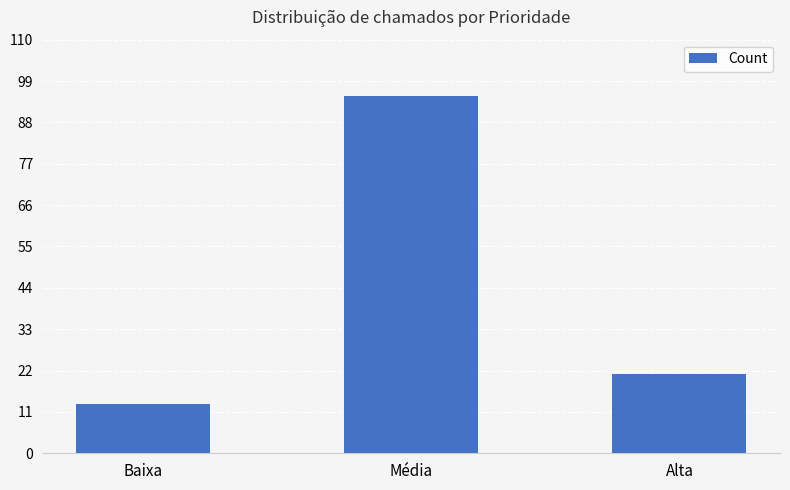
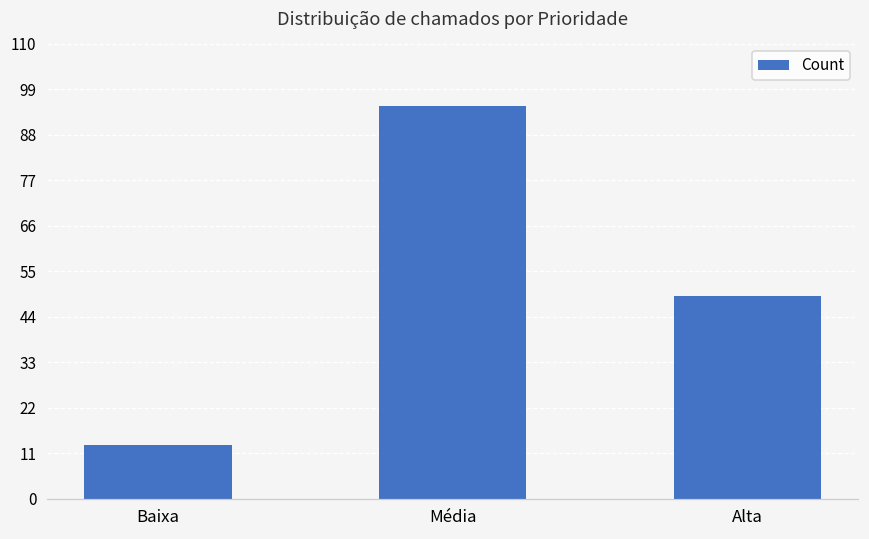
  {
    "Baixa": 13,
    "Média": 95,
-   "Alta": 21
+   "Alta": 49
  }
